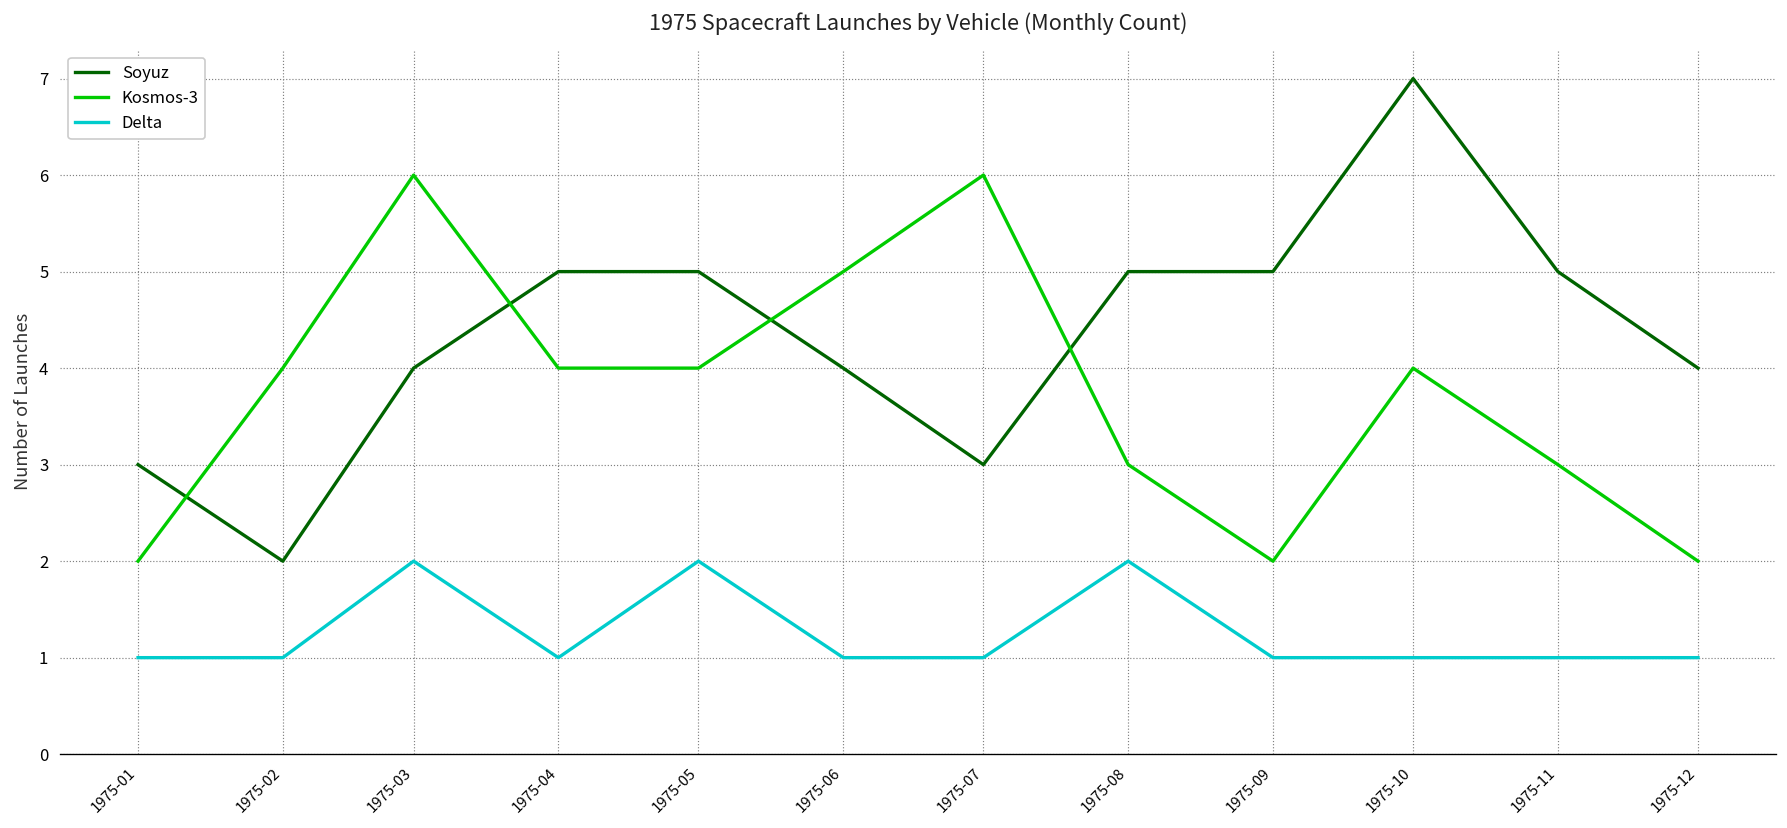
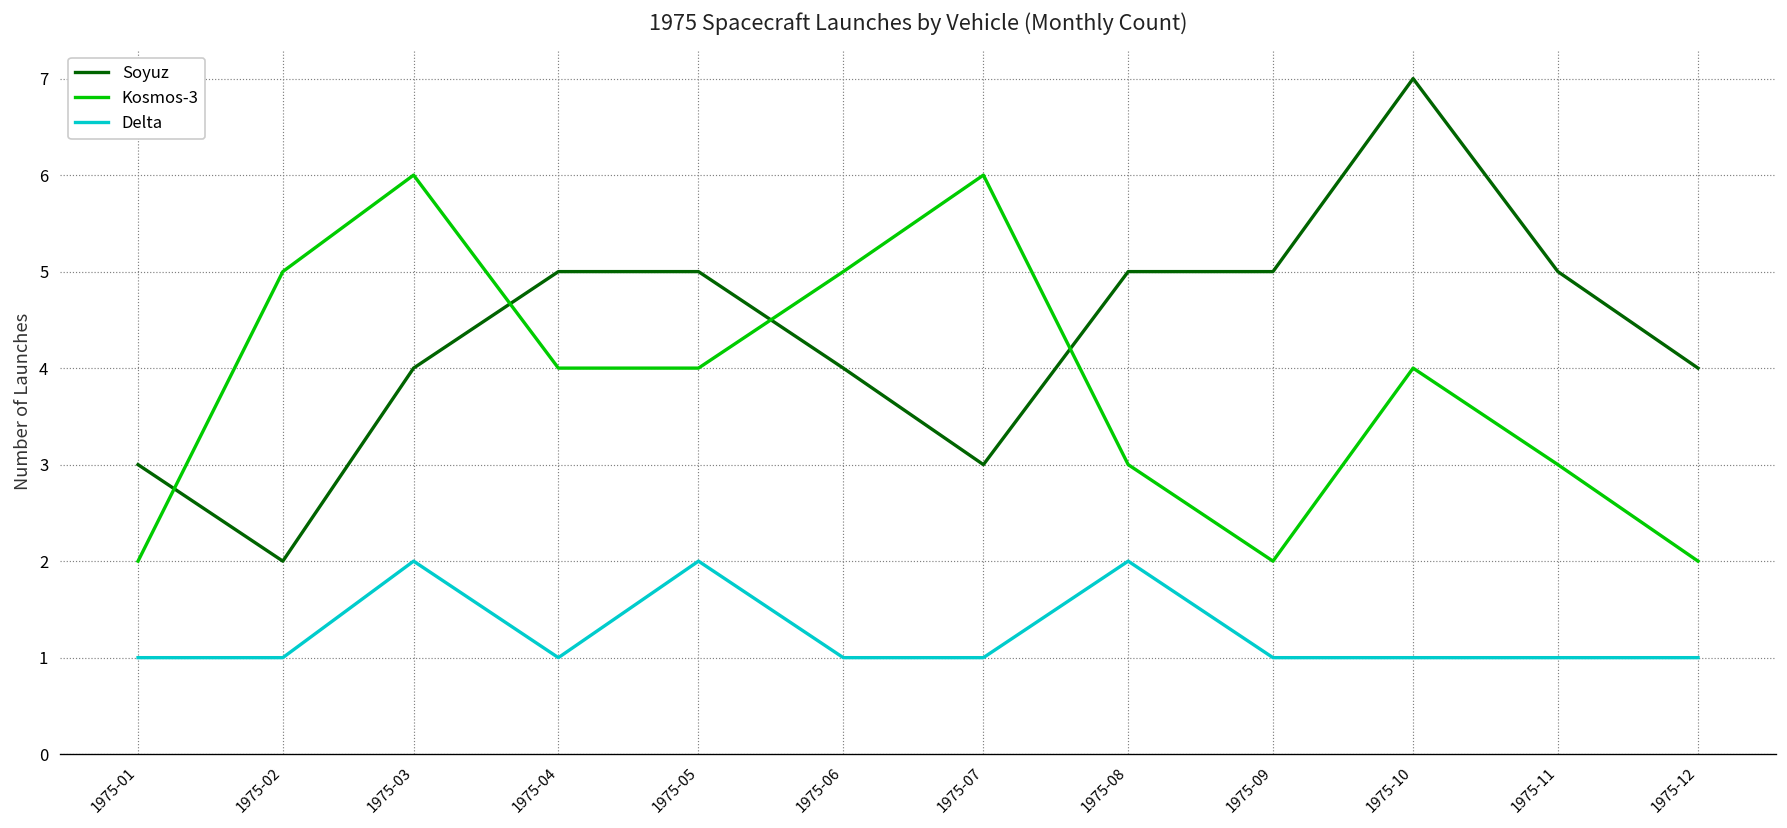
  {
    "Soyuz": {
      "1975-01": 3,
      "1975-02": 2,
      "1975-03": 4,
      "1975-04": 5,
      "1975-05": 5,
      "1975-06": 4,
      "1975-07": 3,
      "1975-08": 5,
      "1975-09": 5,
      "1975-10": 7,
      "1975-11": 5,
      "1975-12": 4
    },
    "Kosmos-3": {
      "1975-01": 2,
-     "1975-02": 4,
+     "1975-02": 5,
      "1975-03": 6,
      "1975-04": 4,
      "1975-05": 4,
      "1975-06": 5,
      "1975-07": 6,
      "1975-08": 3,
      "1975-09": 2,
      "1975-10": 4,
      "1975-11": 3,
      "1975-12": 2
    },
    "Delta": {
      "1975-01": 1,
      "1975-02": 1,
      "1975-03": 2,
      "1975-04": 1,
      "1975-05": 2,
      "1975-06": 1,
      "1975-07": 1,
      "1975-08": 2,
      "1975-09": 1,
      "1975-10": 1,
      "1975-11": 1,
      "1975-12": 1
    }
  }
